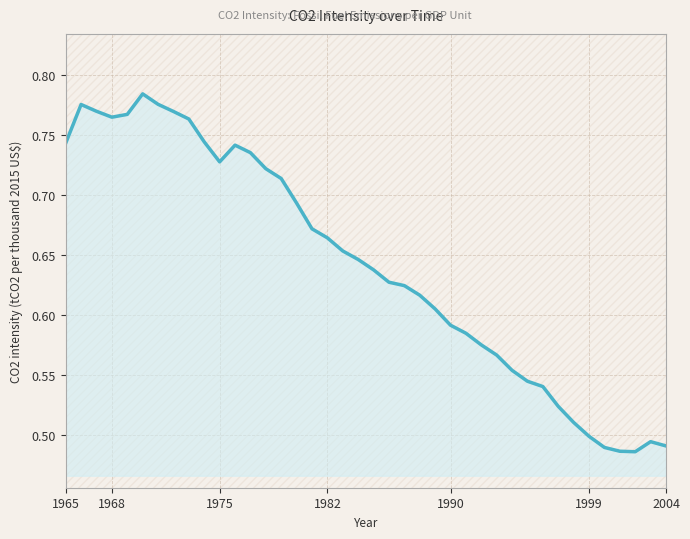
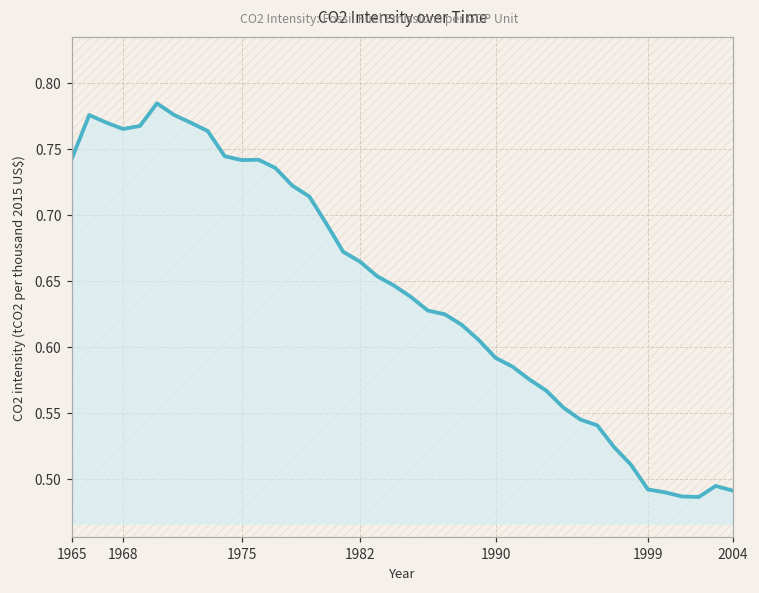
  {
    "1965": 0.743,
    "1968": 0.765,
-   "1975": 0.728,
+   "1975": 0.742,
    "1982": 0.664,
    "1990": 0.592,
-   "1999": 0.499,
+   "1999": 0.492,
    "2004": 0.491
  }
